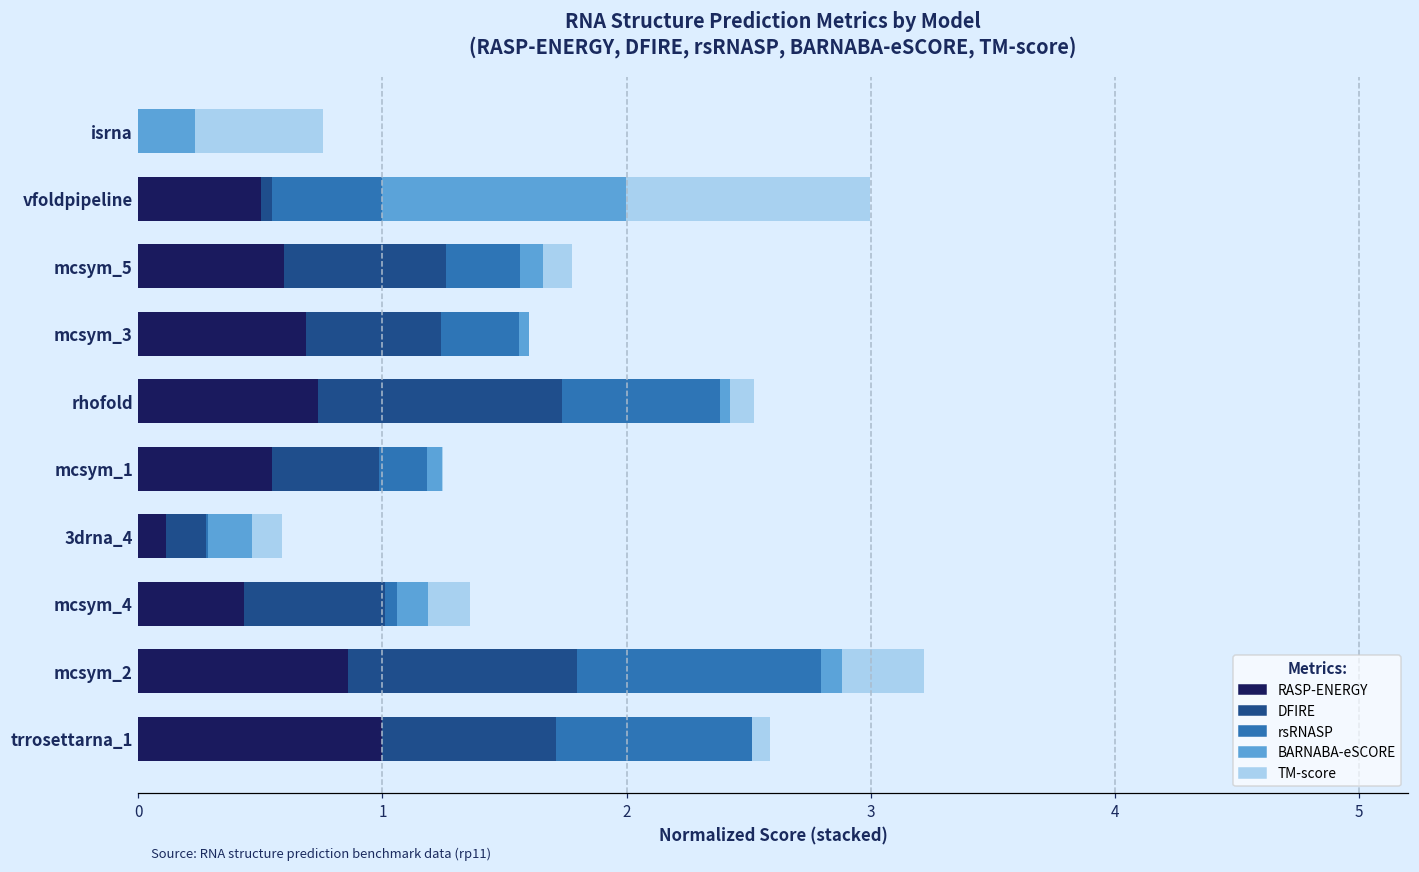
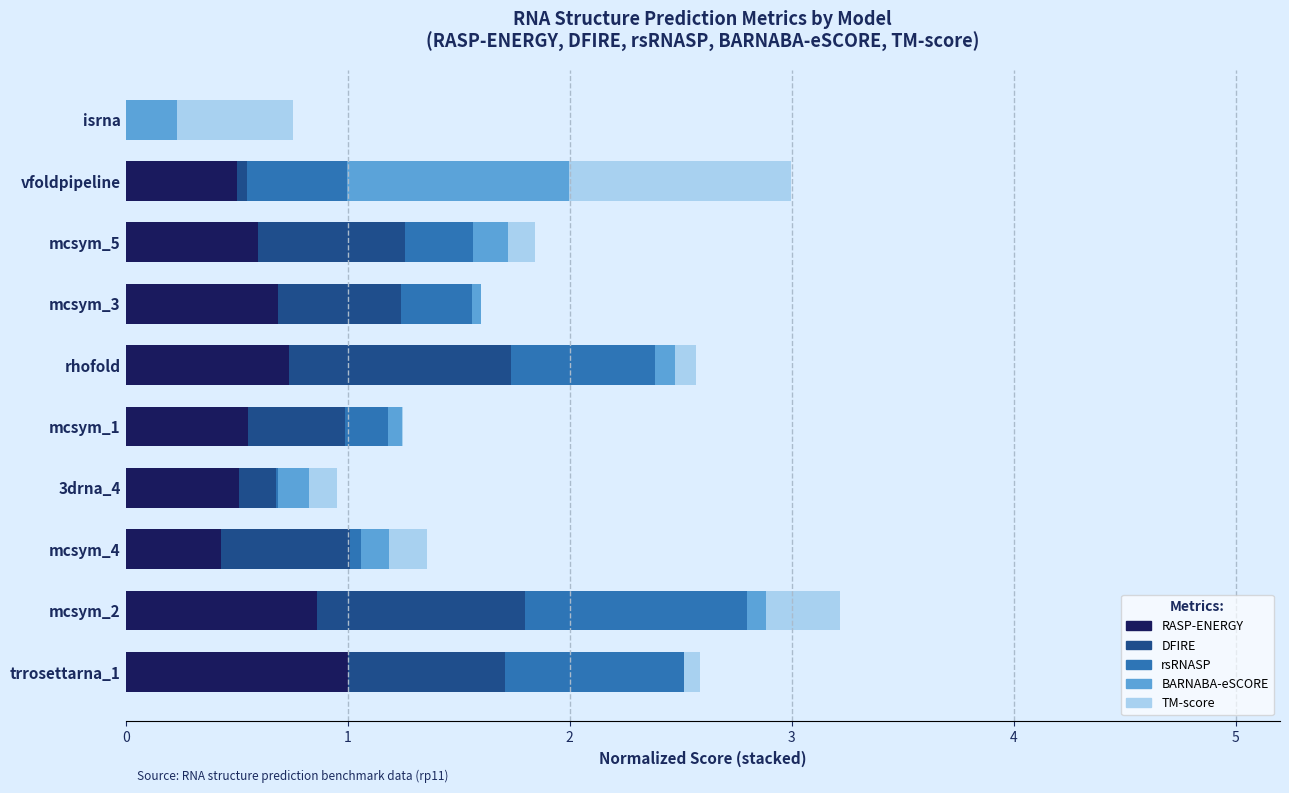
  {
    "RASP-ENERGY": {
      "isrna": 0.00,
      "vfoldpipeline": 0.50,
      "mcsym_5": 0.60,
      "mcsym_3": 0.69,
      "rhofold": 0.74,
      "mcsym_1": 0.55,
-     "3drna_4": 0.11,
+     "3drna_4": 0.51,
      "mcsym_4": 0.43,
      "mcsym_2": 0.86,
      "trrosettarna_1": 1.00
    },
    "BARNABA-eSCORE": {
      "isrna": 0.23,
      "vfoldpipeline": 1.00,
-     "mcsym_5": 0.09,
+     "mcsym_5": 0.16,
      "mcsym_3": 0.04,
-     "rhofold": 0.04,
+     "rhofold": 0.09,
      "mcsym_1": 0.06,
-     "3drna_4": 0.18,
+     "3drna_4": 0.14,
      "mcsym_4": 0.13,
      "mcsym_2": 0.09,
      "trrosettarna_1": 0.00
    },
    "TM-score": {
      "isrna": 0.52,
      "vfoldpipeline": 1.00,
      "mcsym_5": 0.12,
      "mcsym_3": 0.00,
      "rhofold": 0.10,
      "3drna_4": 0.12,
      "mcsym_4": 0.17,
      "mcsym_2": 0.34,
      "trrosettarna_1": 0.07
    }
  }
